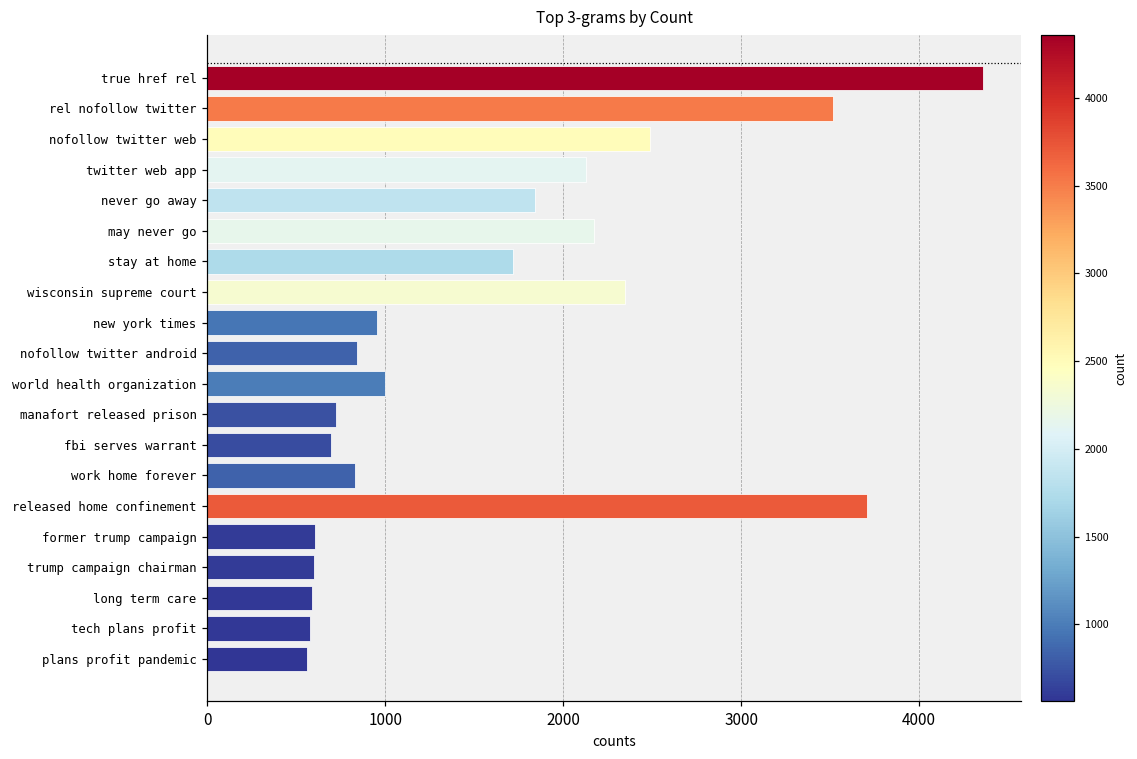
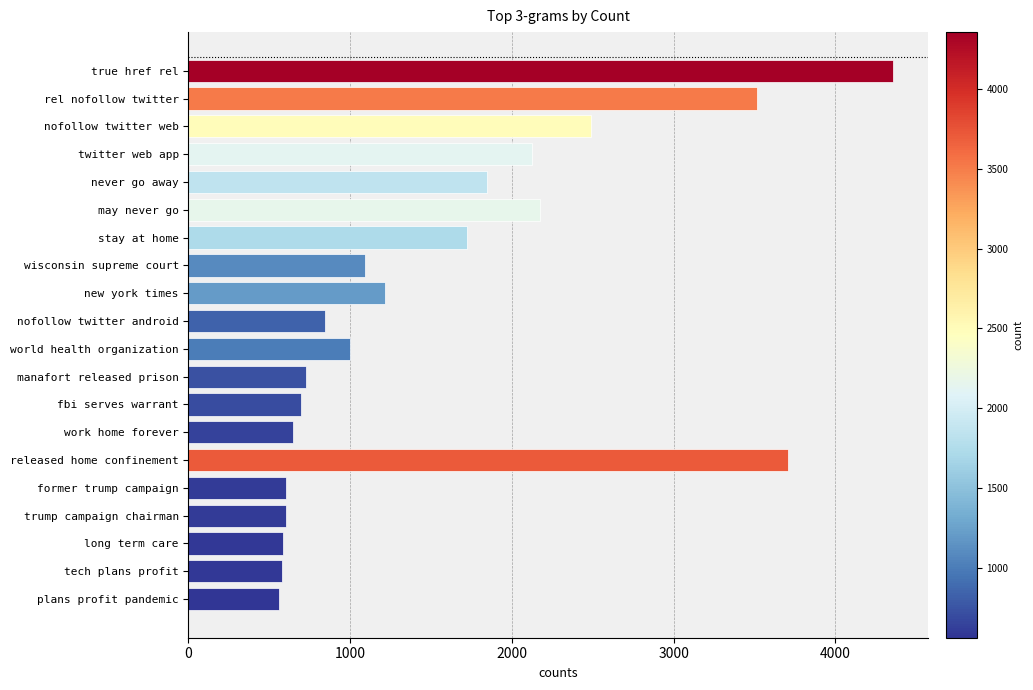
  {
    "true href rel": 4360,
    "rel nofollow twitter": 3510,
    "nofollow twitter web": 2490,
    "twitter web app": 2130,
    "never go away": 1840,
    "may never go": 2170,
    "stay at home": 1720,
-   "wisconsin supreme court": 2350,
-   "new york times": 950,
+   "wisconsin supreme court": 1090,
+   "new york times": 1210,
    "nofollow twitter android": 840,
    "world health organization": 1000,
    "manafort released prison": 730,
    "fbi serves warrant": 700,
-   "work home forever": 830,
+   "work home forever": 650,
    "released home confinement": 3710,
    "former trump campaign": 600,
    "trump campaign chairman": 600,
    "long term care": 590,
    "tech plans profit": 580,
    "plans profit pandemic": 560
  }
